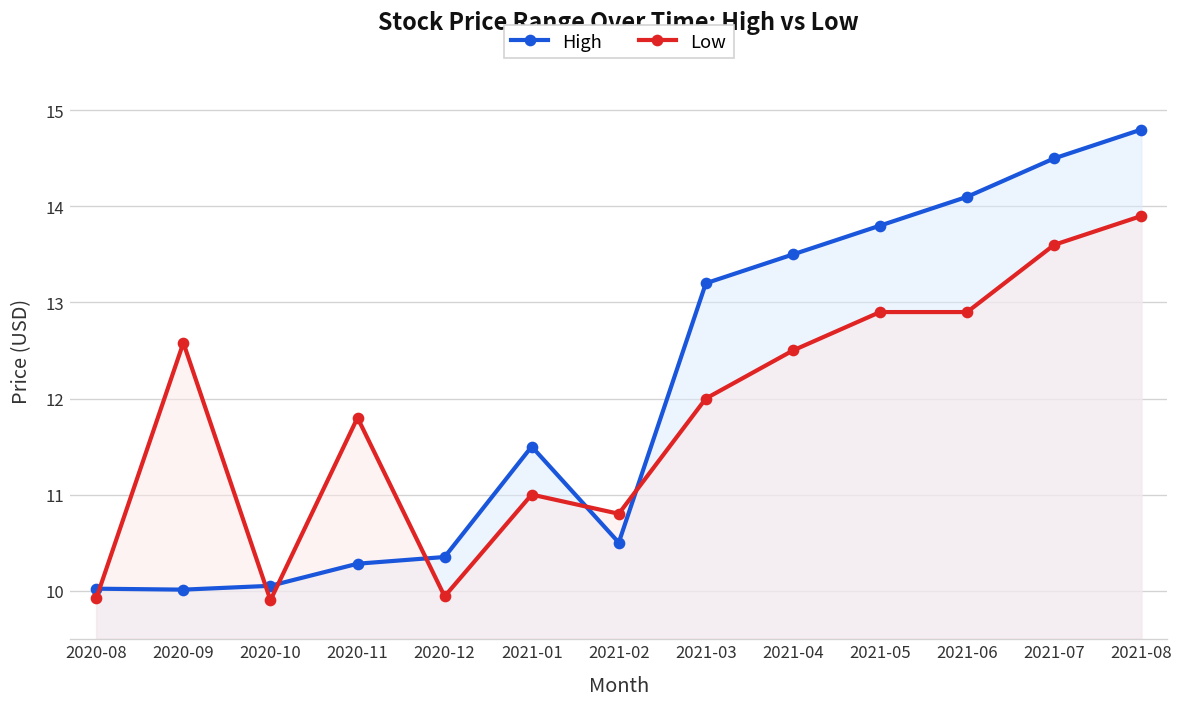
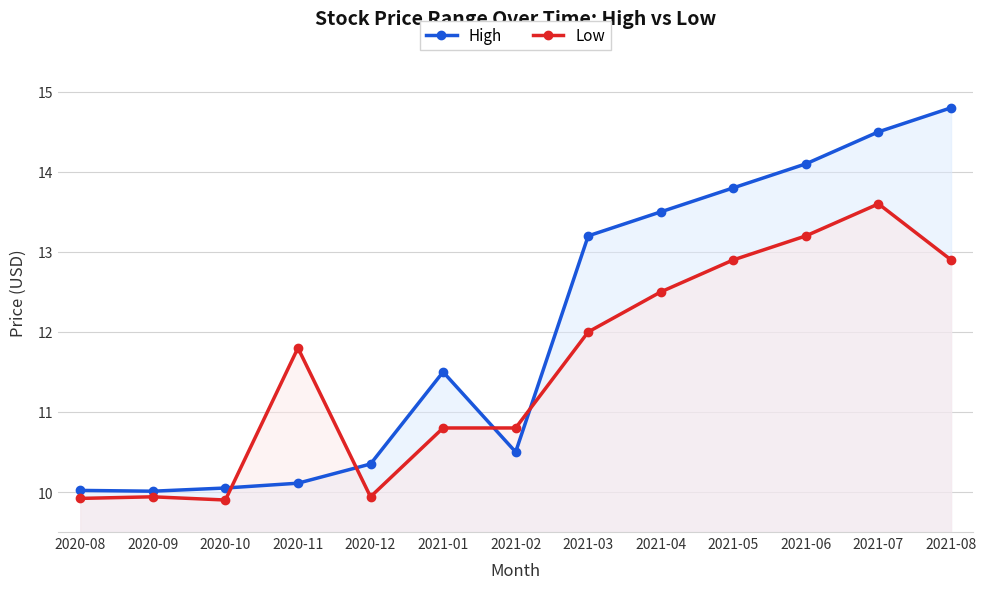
  {
    "High": {
      "2020-08": 10.0,
      "2020-09": 10.0,
      "2020-10": 10.1,
-     "2020-11": 10.3,
+     "2020-11": 10.1,
      "2020-12": 10.4,
      "2021-01": 11.5,
      "2021-02": 10.5,
      "2021-03": 13.2,
      "2021-04": 13.5,
      "2021-05": 13.8,
      "2021-06": 14.1,
      "2021-07": 14.5,
      "2021-08": 14.8
    },
    "Low": {
      "2020-08": 9.9,
-     "2020-09": 12.6,
+     "2020-09": 9.9,
      "2020-10": 9.9,
      "2020-11": 11.8,
      "2020-12": 9.9,
-     "2021-01": 11.0,
+     "2021-01": 10.8,
      "2021-02": 10.8,
      "2021-03": 12.0,
      "2021-04": 12.5,
      "2021-05": 12.9,
-     "2021-06": 12.9,
+     "2021-06": 13.2,
      "2021-07": 13.6,
-     "2021-08": 13.9
+     "2021-08": 12.9
    }
  }
